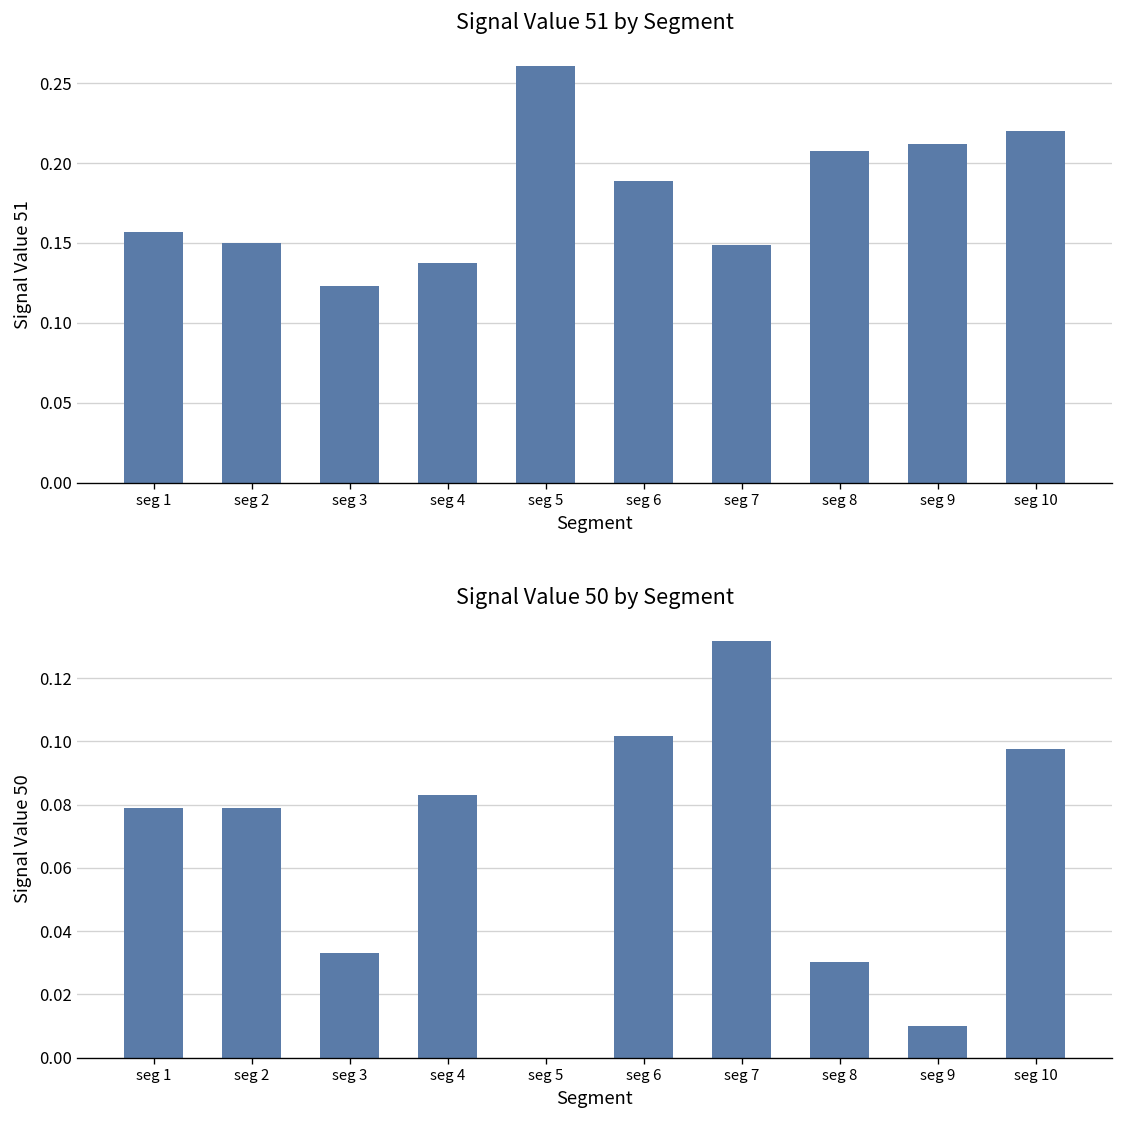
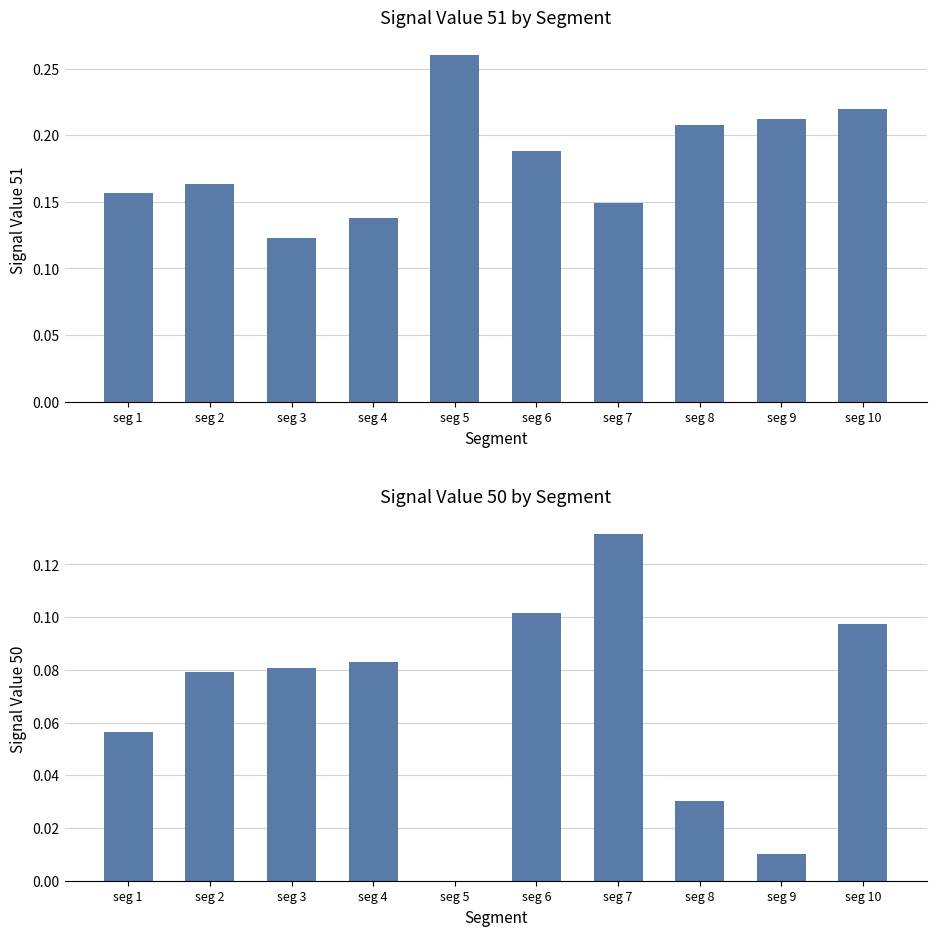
  {
    "Signal Value 51 by Segment": {
      "seg 1": 0.157,
-     "seg 2": 0.150,
+     "seg 2": 0.163,
      "seg 3": 0.123,
      "seg 4": 0.138,
      "seg 5": 0.261,
      "seg 6": 0.188,
      "seg 7": 0.149,
      "seg 8": 0.207,
      "seg 9": 0.212,
      "seg 10": 0.220
    },
    "Signal Value 50 by Segment": {
-     "seg 1": 0.079,
+     "seg 1": 0.056,
      "seg 2": 0.079,
-     "seg 3": 0.033,
+     "seg 3": 0.081,
      "seg 4": 0.083,
      "seg 5": 0.000,
      "seg 6": 0.102,
      "seg 7": 0.132,
      "seg 8": 0.030,
      "seg 9": 0.010,
      "seg 10": 0.098
    }
  }
